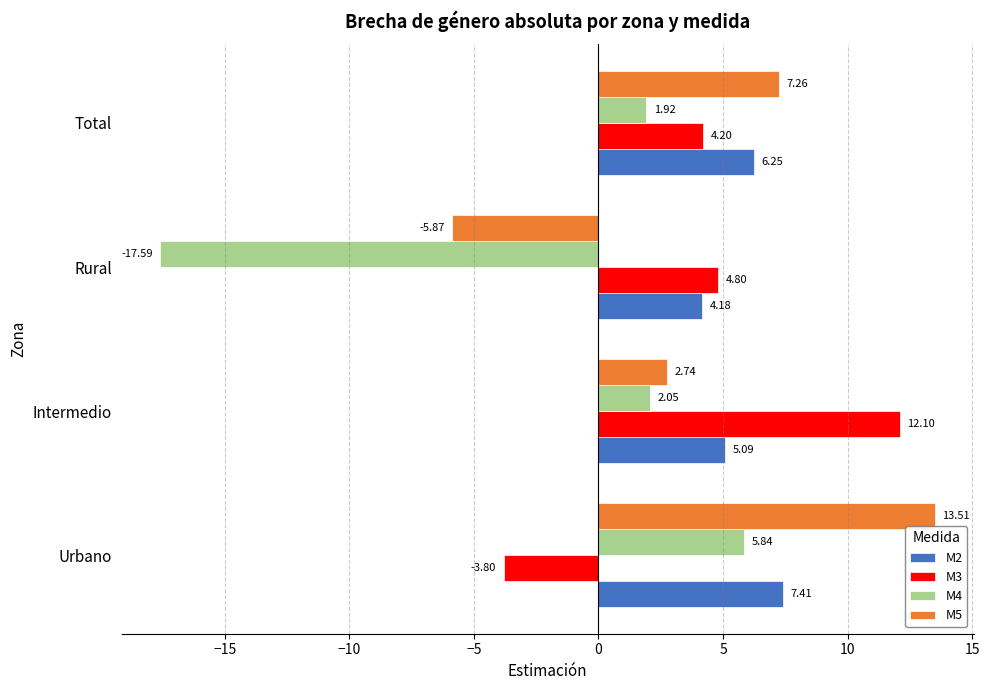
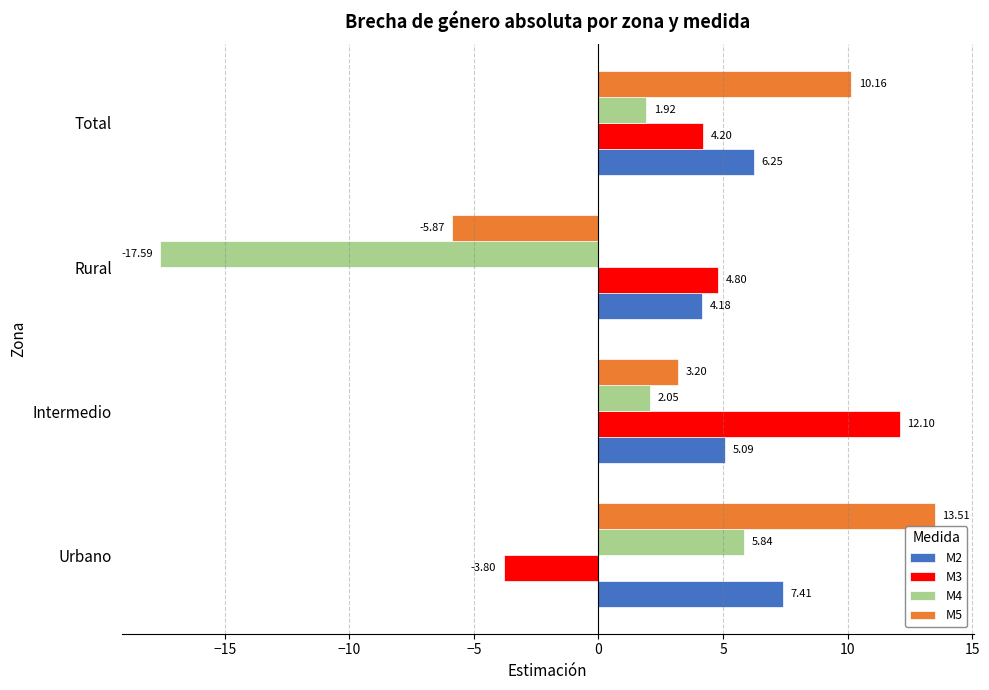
  {
    "M2": {
      "Total": 6.25,
      "Rural": 4.18,
      "Intermedio": 5.09,
      "Urbano": 7.41
    },
    "M3": {
      "Total": 4.20,
      "Rural": 4.80,
      "Intermedio": 12.10,
      "Urbano": -3.80
    },
    "M4": {
      "Total": 1.92,
      "Rural": -17.59,
      "Intermedio": 2.05,
      "Urbano": 5.84
    },
    "M5": {
-     "Total": 7.26,
+     "Total": 10.16,
      "Rural": -5.87,
-     "Intermedio": 2.74,
+     "Intermedio": 3.20,
      "Urbano": 13.51
    }
  }
